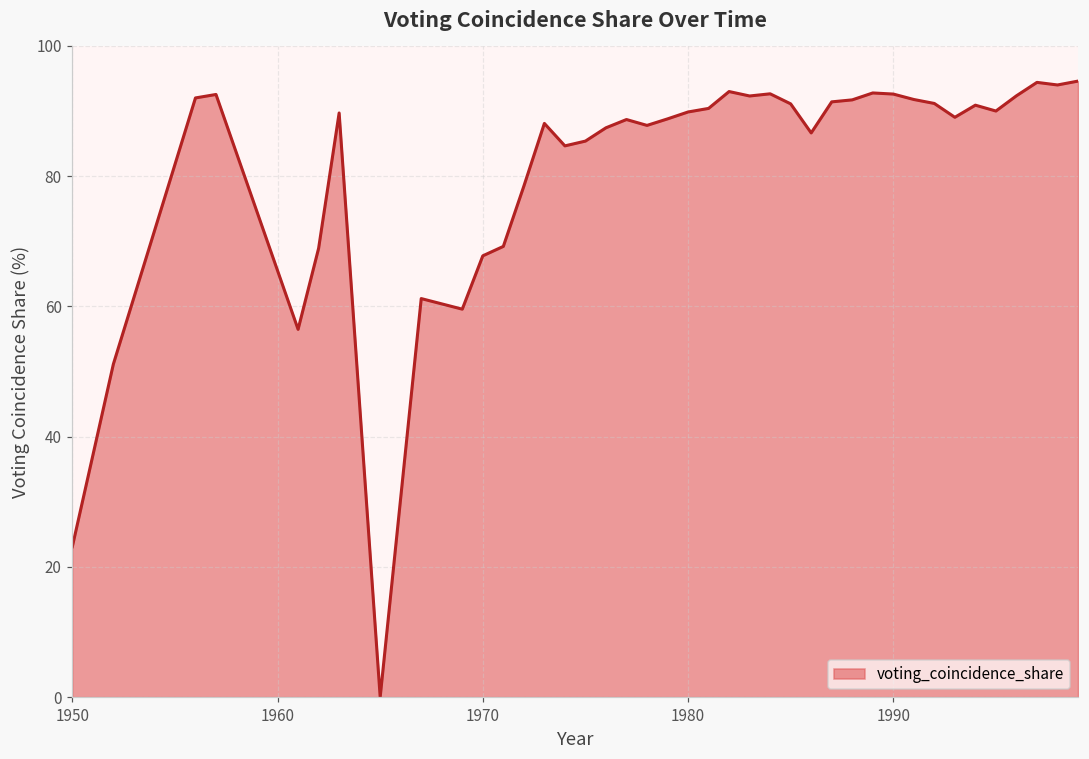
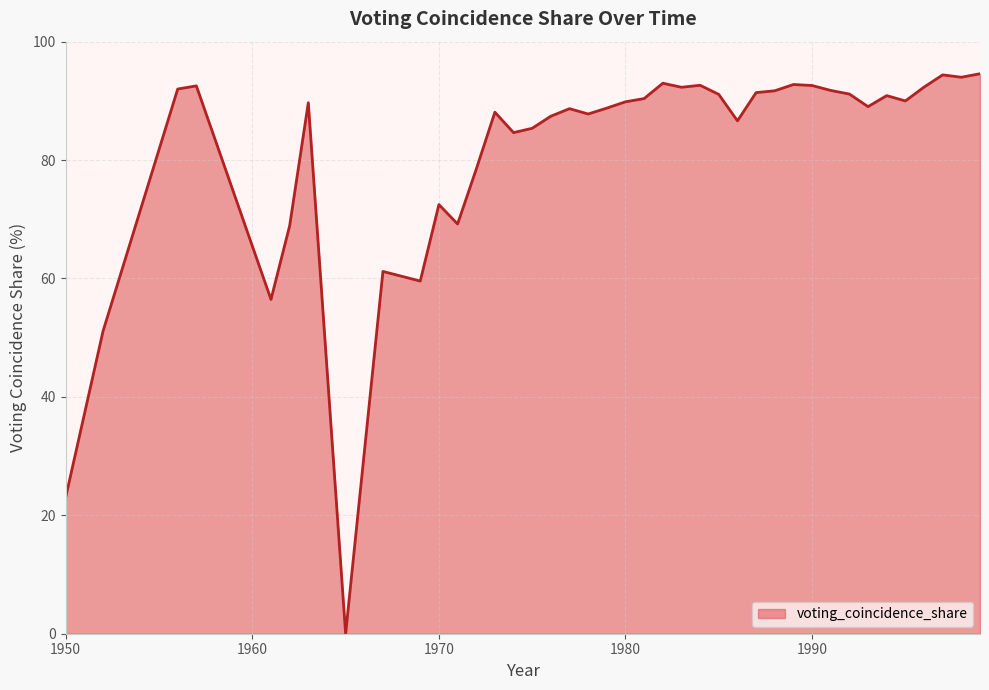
  {
    "1950": 23,
-   "1970": 68,
+   "1970": 72,
    "1980": 90,
    "1990": 93
  }
